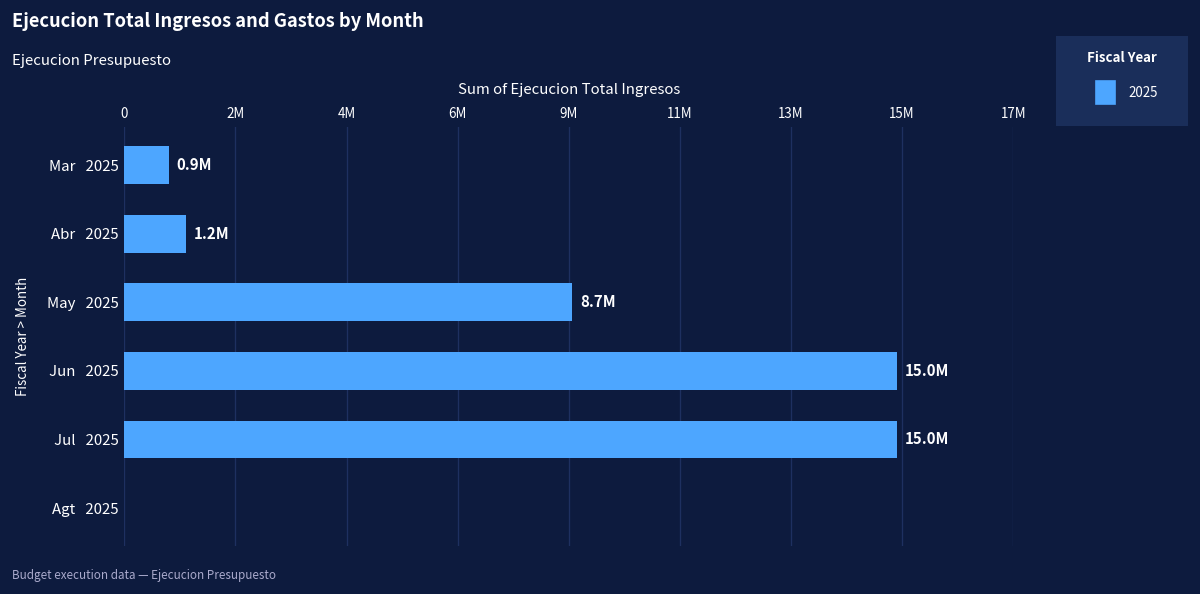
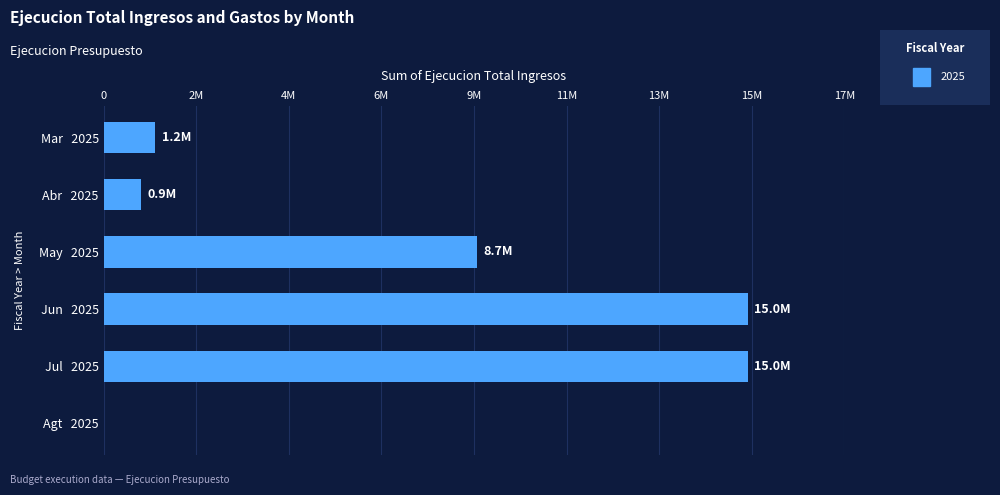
  {
-   "Mar 2025": "0.9M",
-   "Abr 2025": "1.2M",
+   "Mar 2025": "1.2M",
+   "Abr 2025": "0.9M",
    "May 2025": "8.7M",
    "Jun 2025": "15.0M",
    "Jul 2025": "15.0M"
  }
